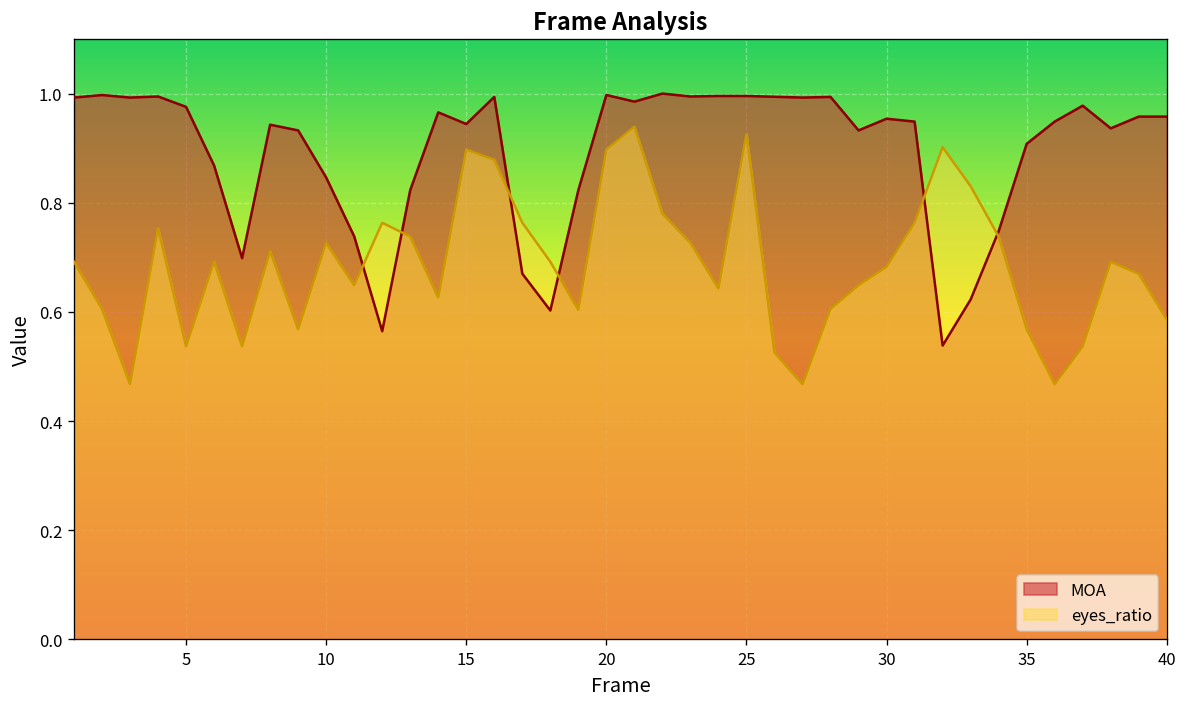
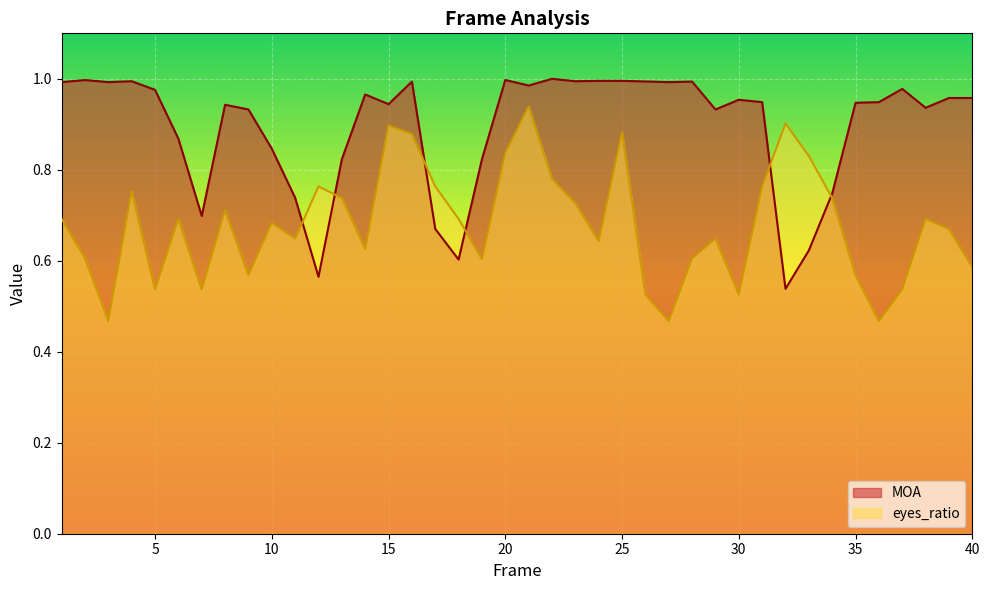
  {
    "MOA": {
      "5": 0.98,
      "10": 0.85,
      "15": 0.94,
      "20": 1.00,
      "25": 1.00,
      "30": 0.95,
-     "35": 0.91,
+     "35": 0.95,
      "40": 0.96
    },
    "eyes_ratio": {
      "5": 0.54,
-     "10": 0.73,
+     "10": 0.68,
      "15": 0.90,
-     "20": 0.90,
-     "25": 0.93,
-     "30": 0.68,
+     "20": 0.84,
+     "25": 0.88,
+     "30": 0.53,
      "35": 0.57,
      "40": 0.59
    }
  }
